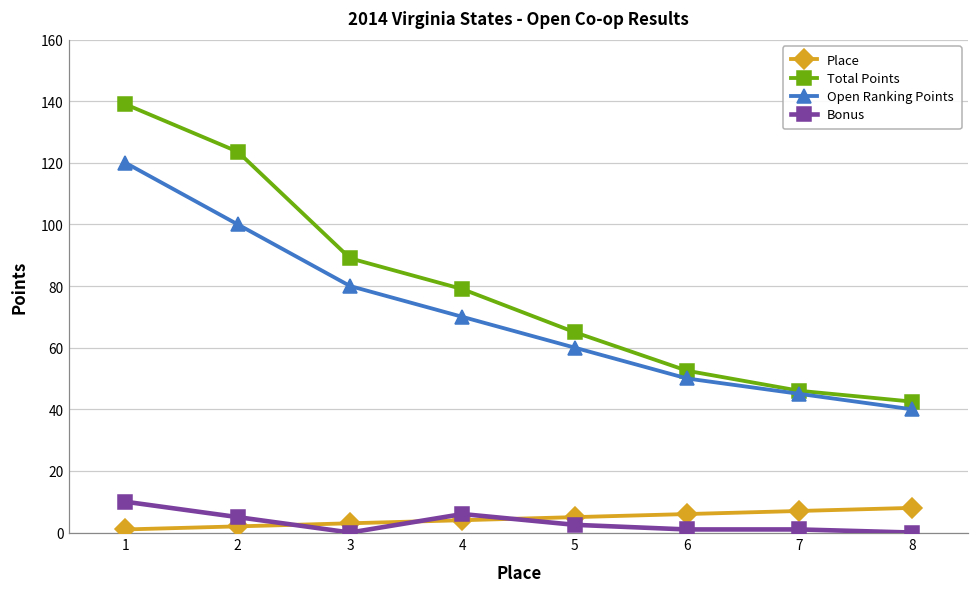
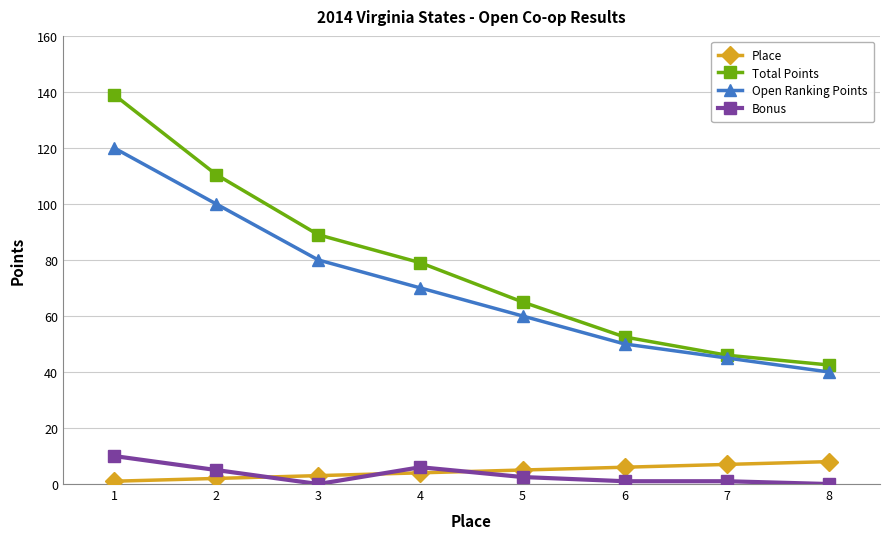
  {
    "Place": {
      "1": 1,
      "2": 2,
      "3": 3,
      "4": 4,
      "5": 5,
      "6": 6,
      "7": 7,
      "8": 8
    },
    "Total Points": {
      "1": 139,
-     "2": 124,
+     "2": 111,
      "3": 89,
      "4": 79,
      "5": 65,
      "6": 53,
      "7": 46,
      "8": 43
    },
    "Open Ranking Points": {
      "1": 120,
      "2": 100,
      "3": 80,
      "4": 70,
      "5": 60,
      "6": 50,
      "7": 45,
      "8": 40
    },
    "Bonus": {
      "1": 10,
      "2": 5,
      "3": 0,
      "4": 6,
      "5": 3,
      "6": 1,
      "7": 1,
      "8": 0
    }
  }
